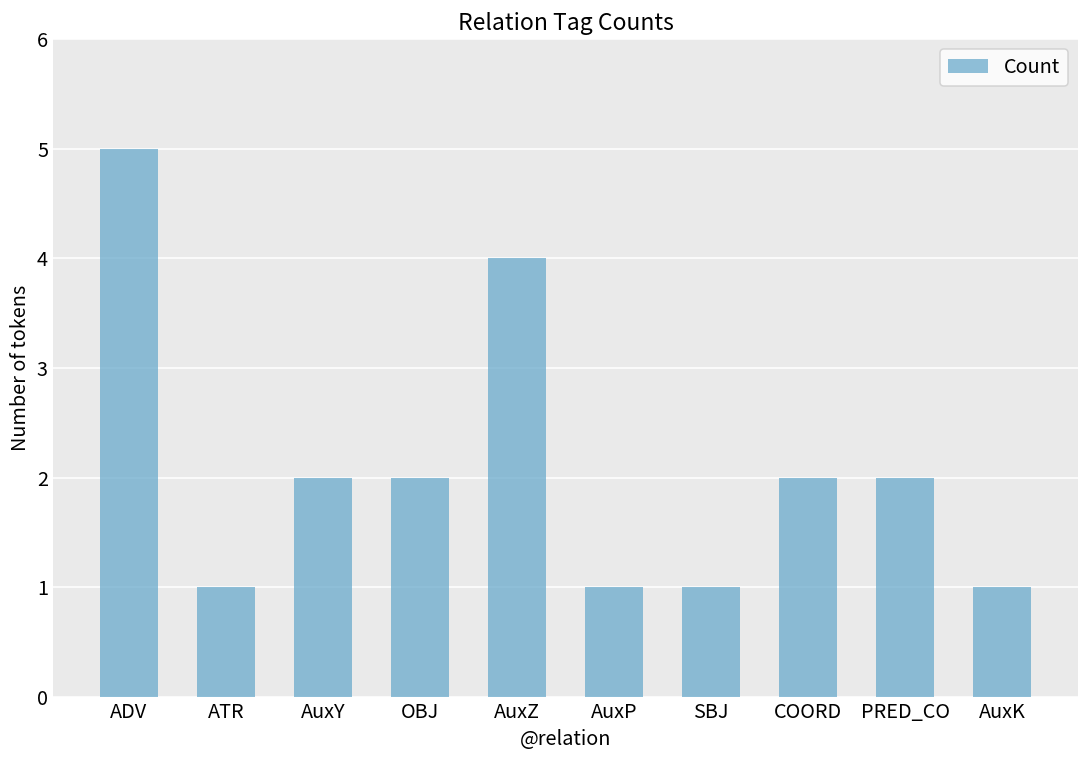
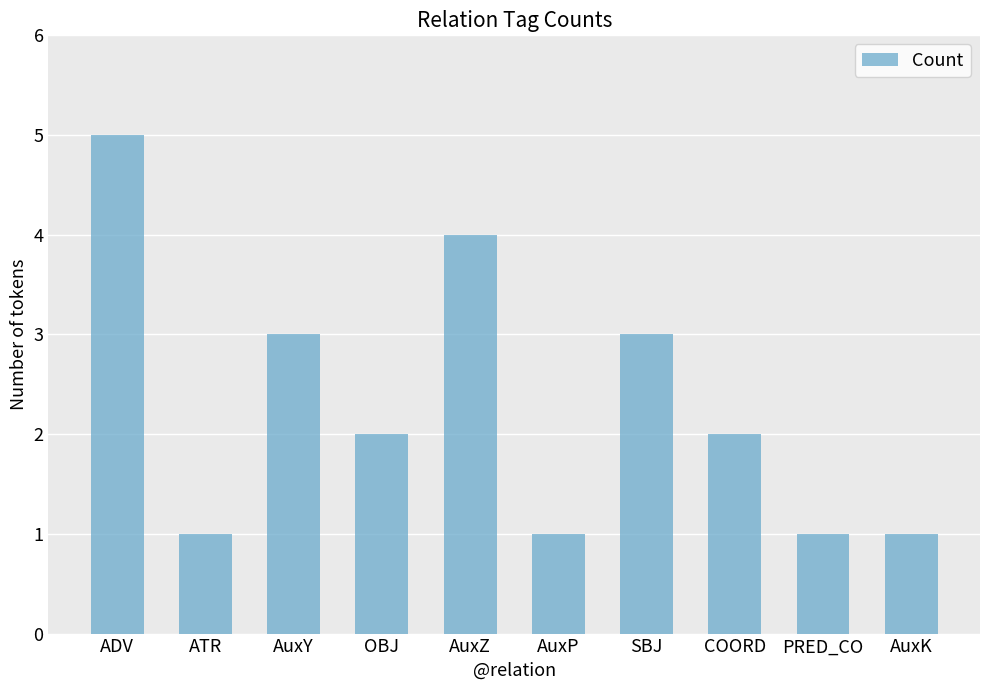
  {
    "ADV": 5,
    "ATR": 1,
-   "AuxY": 2,
+   "AuxY": 3,
    "OBJ": 2,
    "AuxZ": 4,
    "AuxP": 1,
-   "SBJ": 1,
+   "SBJ": 3,
    "COORD": 2,
-   "PRED_CO": 2,
+   "PRED_CO": 1,
    "AuxK": 1
  }
